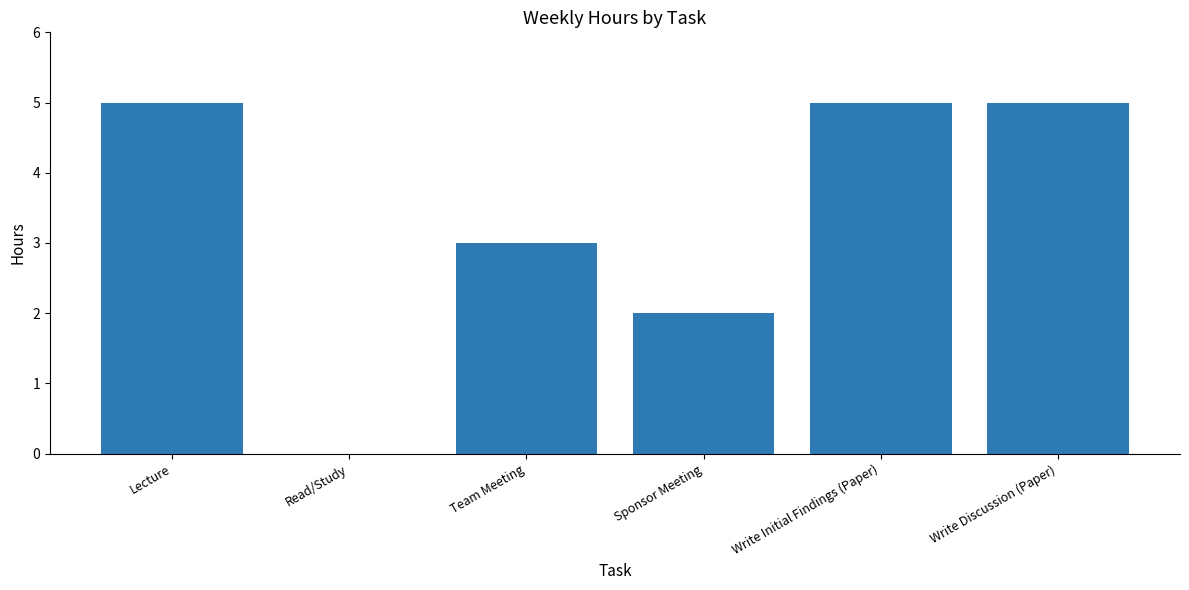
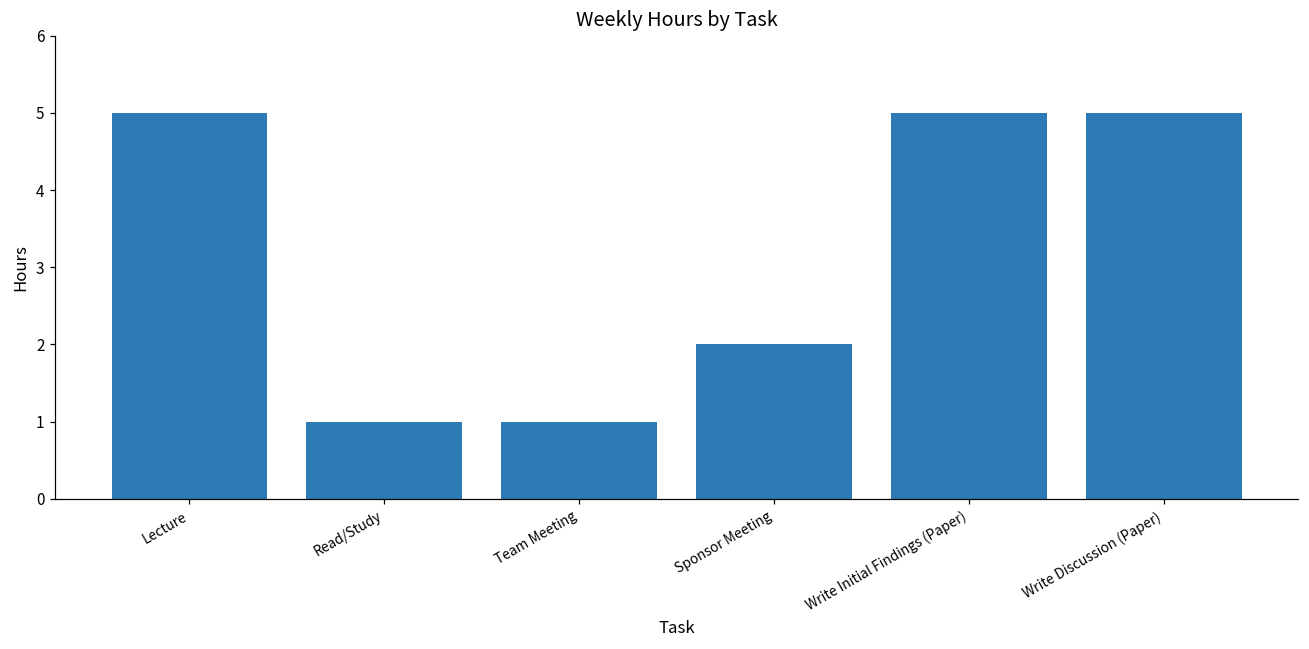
  {
    "Lecture": 5,
-   "Read/Study": 0,
-   "Team Meeting": 3,
+   "Read/Study": 1,
+   "Team Meeting": 1,
    "Sponsor Meeting": 2,
    "Write Initial Findings (Paper)": 5,
    "Write Discussion (Paper)": 5
  }
